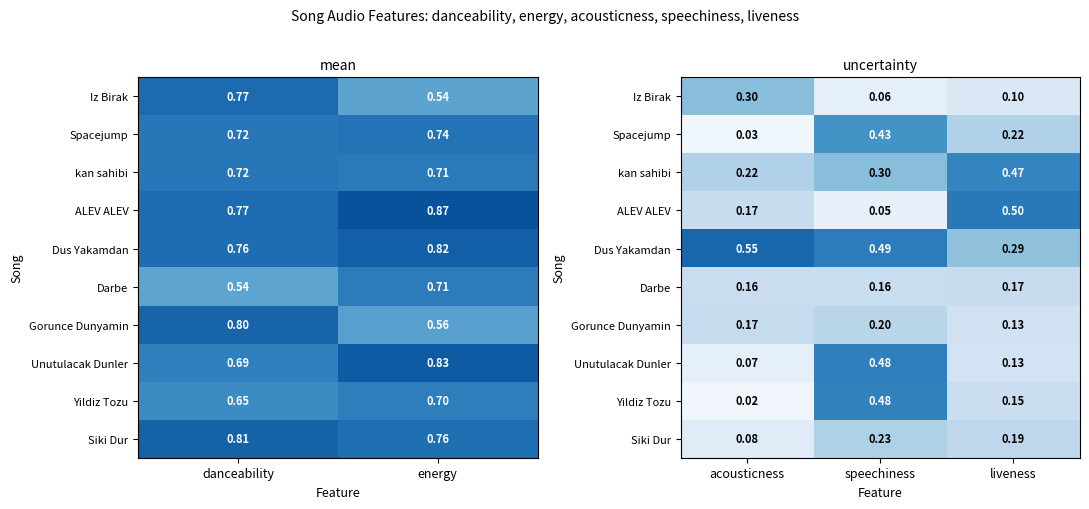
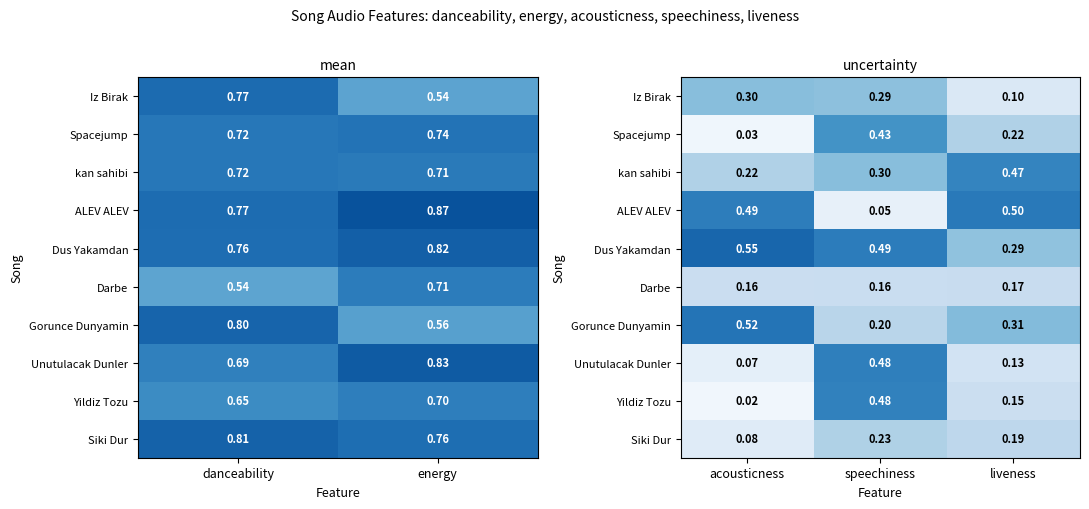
  {
    "mean": {
      "Iz Birak": {
        "danceability": 0.77,
        "energy": 0.54
      },
      "Spacejump": {
        "danceability": 0.72,
        "energy": 0.74
      },
      "kan sahibi": {
        "danceability": 0.72,
        "energy": 0.71
      },
      "ALEV ALEV": {
        "danceability": 0.77,
        "energy": 0.87
      },
      "Dus Yakamdan": {
        "danceability": 0.76,
        "energy": 0.82
      },
      "Darbe": {
        "danceability": 0.54,
        "energy": 0.71
      },
      "Gorunce Dunyamin": {
        "danceability": 0.80,
        "energy": 0.56
      },
      "Unutulacak Dunler": {
        "danceability": 0.69,
        "energy": 0.83
      },
      "Yildiz Tozu": {
        "danceability": 0.65,
        "energy": 0.70
      },
      "Siki Dur": {
        "danceability": 0.81,
        "energy": 0.76
      }
    },
    "uncertainty": {
      "Iz Birak": {
        "acousticness": 0.30,
-       "speechiness": 0.06,
+       "speechiness": 0.29,
        "liveness": 0.10
      },
      "Spacejump": {
        "acousticness": 0.03,
        "speechiness": 0.43,
        "liveness": 0.22
      },
      "kan sahibi": {
        "acousticness": 0.22,
        "speechiness": 0.30,
        "liveness": 0.47
      },
      "ALEV ALEV": {
-       "acousticness": 0.17,
+       "acousticness": 0.49,
        "speechiness": 0.05,
        "liveness": 0.50
      },
      "Dus Yakamdan": {
        "acousticness": 0.55,
        "speechiness": 0.49,
        "liveness": 0.29
      },
      "Darbe": {
        "acousticness": 0.16,
        "speechiness": 0.16,
        "liveness": 0.17
      },
      "Gorunce Dunyamin": {
-       "acousticness": 0.17,
+       "acousticness": 0.52,
        "speechiness": 0.20,
-       "liveness": 0.13
+       "liveness": 0.31
      },
      "Unutulacak Dunler": {
        "acousticness": 0.07,
        "speechiness": 0.48,
        "liveness": 0.13
      },
      "Yildiz Tozu": {
        "acousticness": 0.02,
        "speechiness": 0.48,
        "liveness": 0.15
      },
      "Siki Dur": {
        "acousticness": 0.08,
        "speechiness": 0.23,
        "liveness": 0.19
      }
    }
  }
